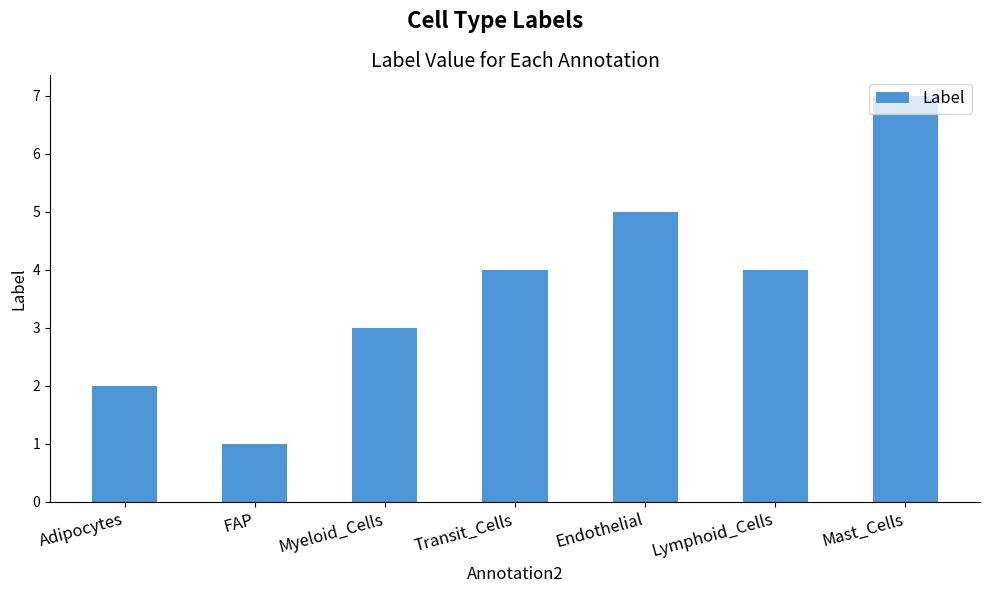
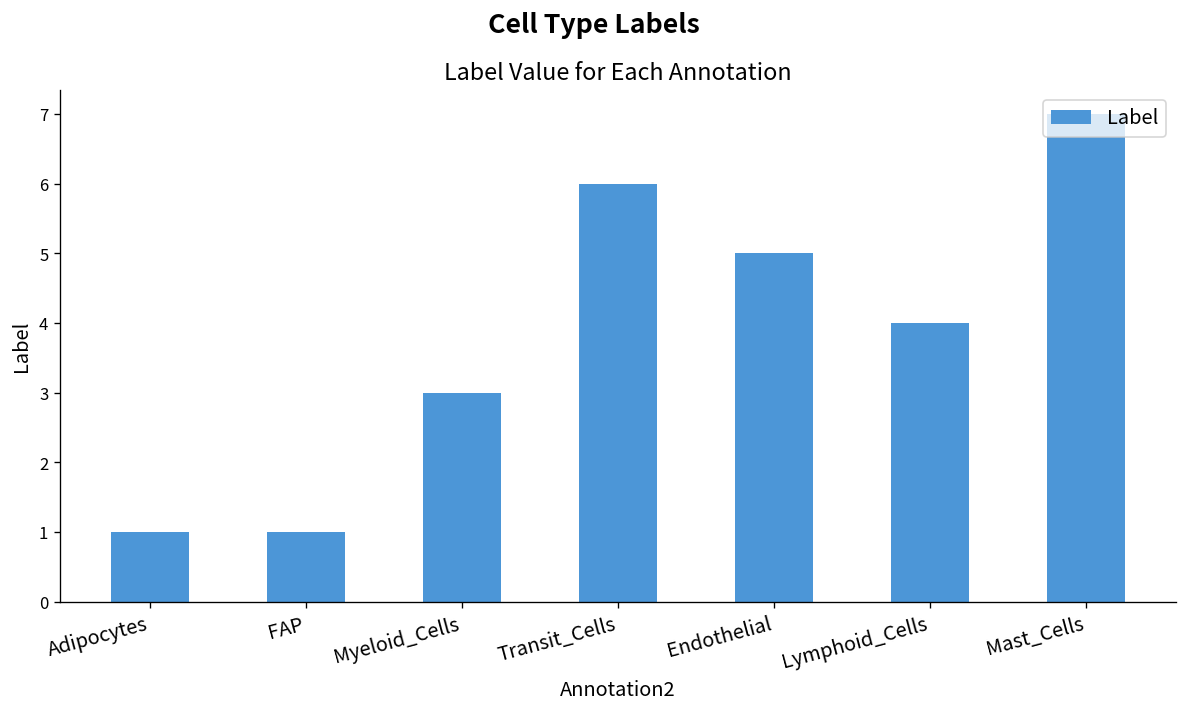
  {
-   "Adipocytes": 2,
+   "Adipocytes": 1,
    "FAP": 1,
    "Myeloid_Cells": 3,
-   "Transit_Cells": 4,
+   "Transit_Cells": 6,
    "Endothelial": 5,
    "Lymphoid_Cells": 4
  }
